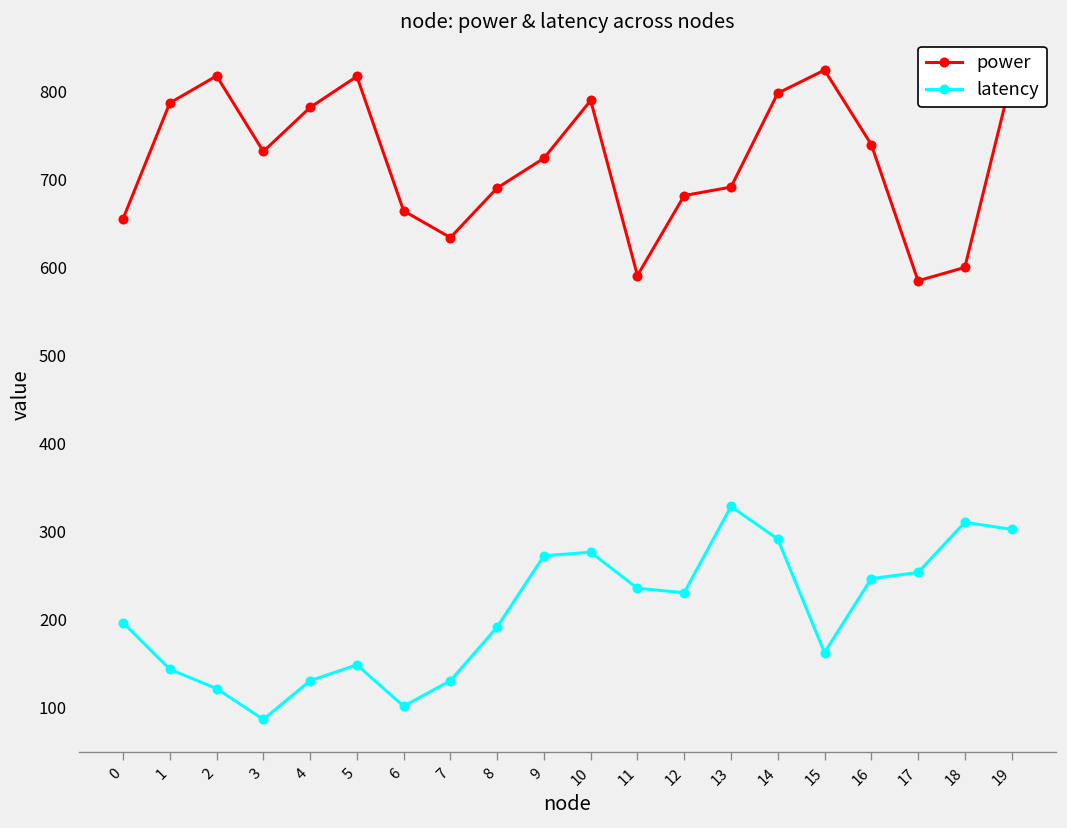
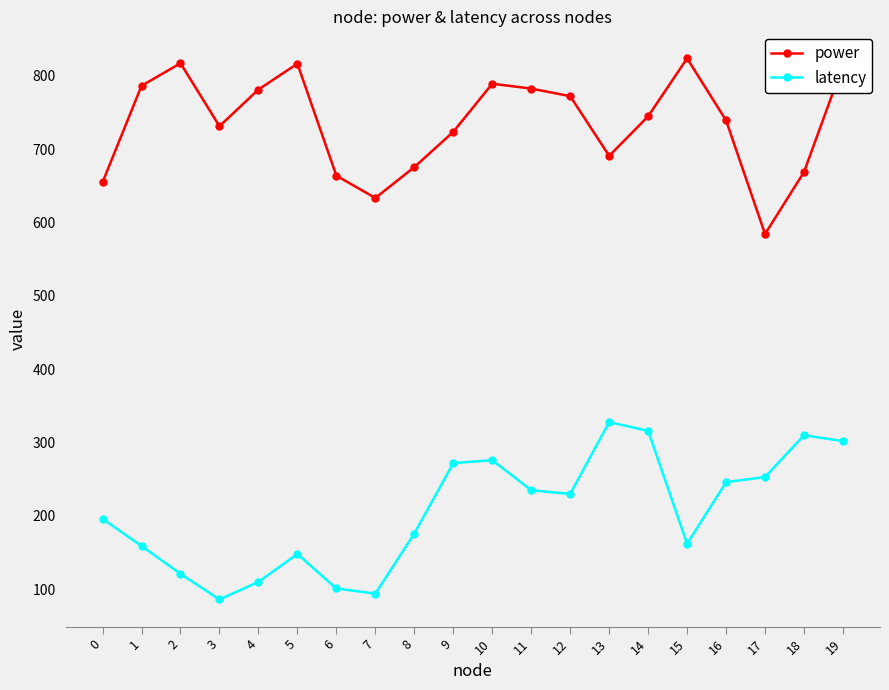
  {
    "power": {
      "0": 660,
      "1": 790,
      "2": 820,
      "3": 730,
      "4": 780,
      "5": 820,
      "6": 660,
      "7": 630,
-     "8": 690,
+     "8": 680,
      "9": 720,
      "10": 790,
-     "11": 590,
-     "12": 680,
+     "11": 780,
+     "12": 770,
      "13": 690,
-     "14": 800,
+     "14": 750,
      "15": 820,
      "16": 740,
      "17": 580,
-     "18": 600
+     "18": 670
    },
    "latency": {
      "0": 200,
-     "1": 140,
+     "1": 160,
      "2": 120,
      "3": 90,
-     "4": 130,
+     "4": 110,
      "5": 150,
      "6": 100,
-     "7": 130,
-     "8": 190,
+     "7": 90,
+     "8": 180,
      "9": 270,
      "10": 280,
      "11": 240,
      "12": 230,
      "13": 330,
-     "14": 290,
+     "14": 320,
      "15": 160,
      "16": 250,
      "17": 250,
      "18": 310,
      "19": 300
    }
  }
